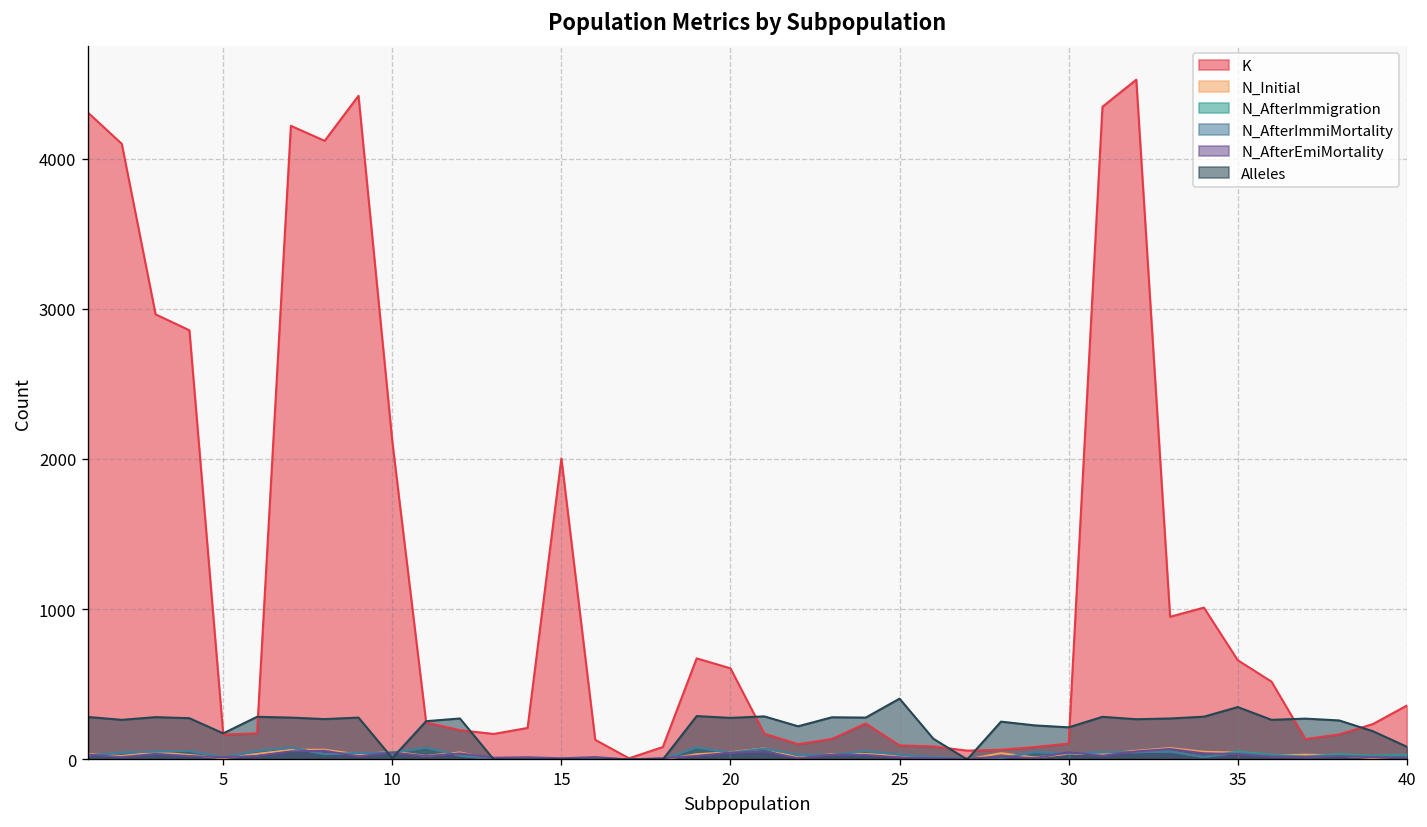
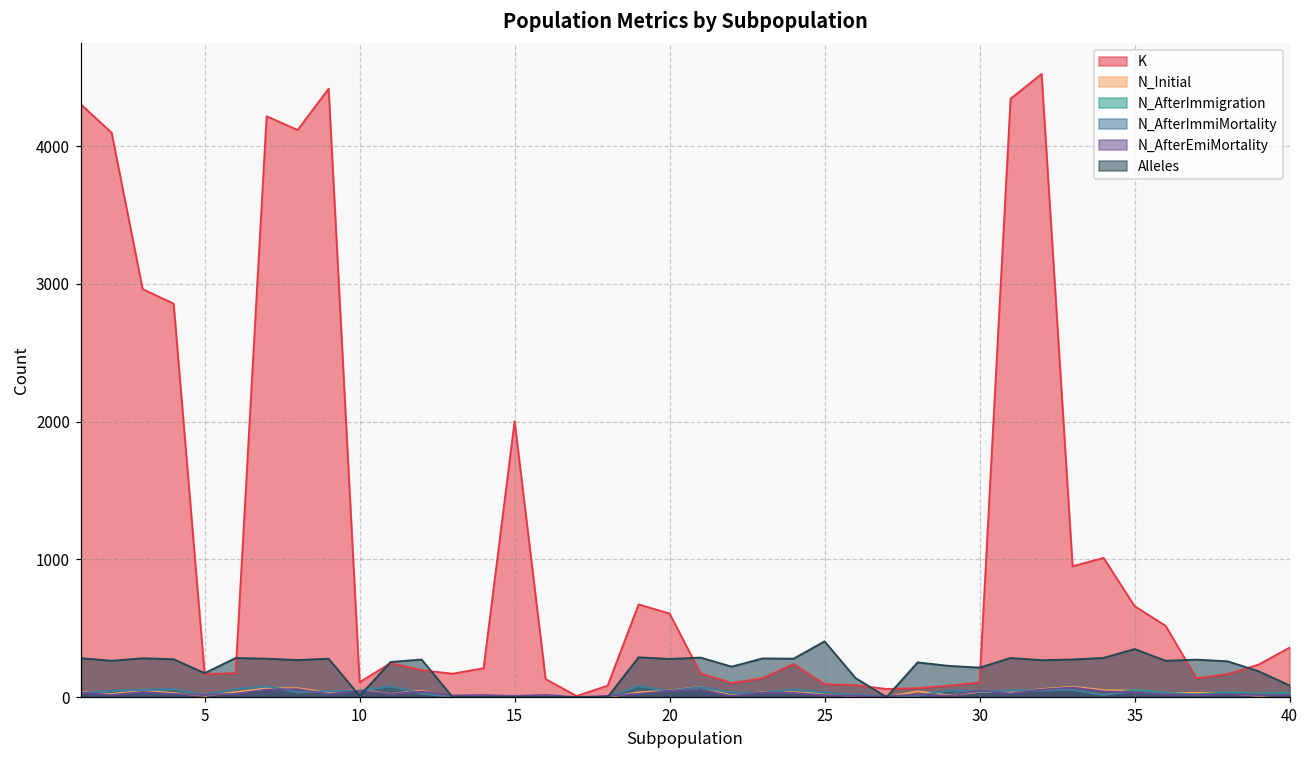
  {
    "K": {
-     "10": 2120,
+     "10": 110,
      "15": 2000,
      "20": 610,
      "25": 90,
      "30": 110,
      "35": 660,
      "40": 360
    },
    "Alleles": {
      "10": 10,
      "20": 280,
      "25": 410,
      "30": 210,
      "35": 350,
      "40": 90
    }
  }
